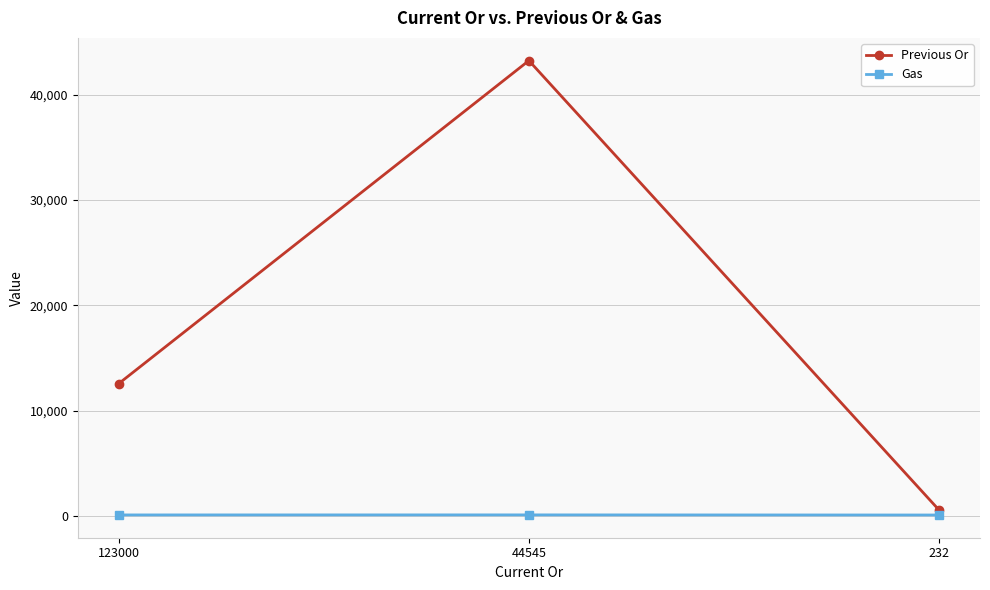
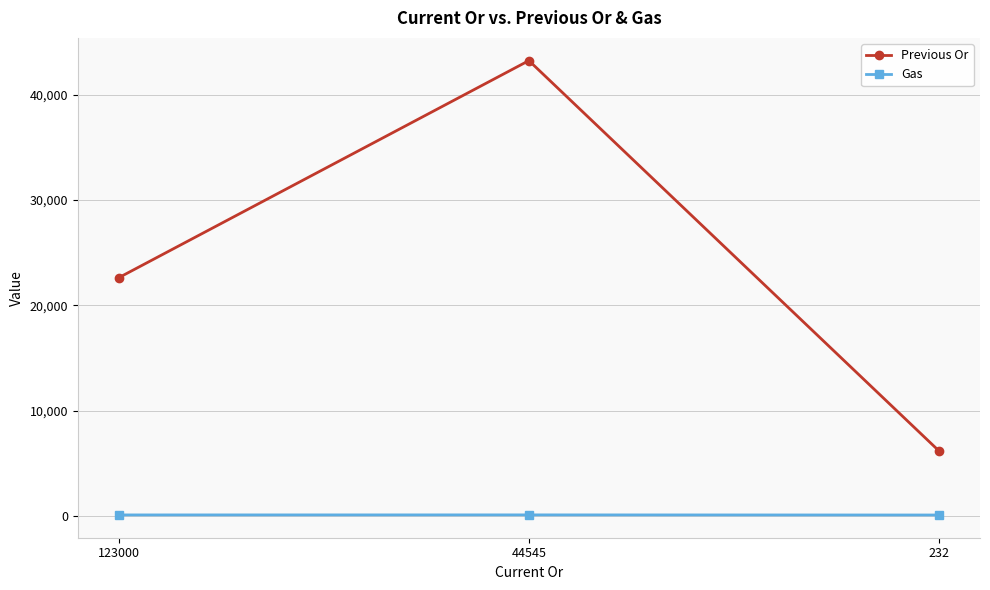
  {
    "Previous Or": {
-     "123000": "12,600",
+     "123000": "22,600",
      "44545": "43,200",
-     "232": "600"
+     "232": "6,200"
    },
    "Gas": {
      "123000": "100",
      "44545": "100",
      "232": "100"
    }
  }
